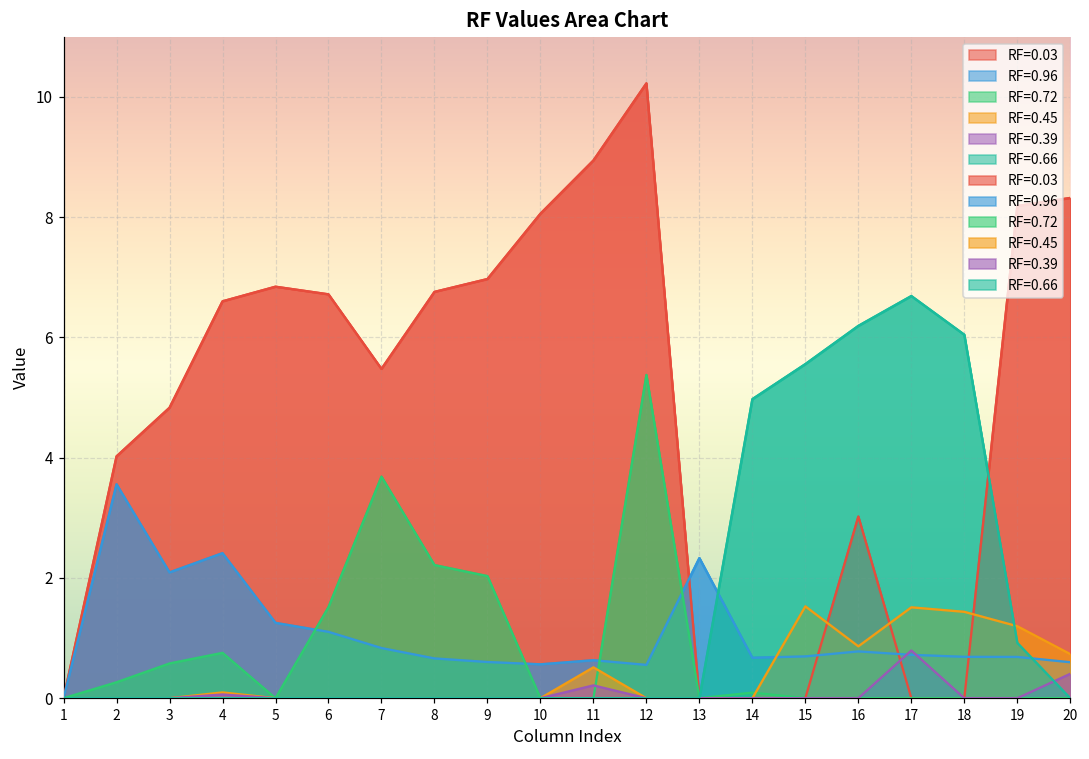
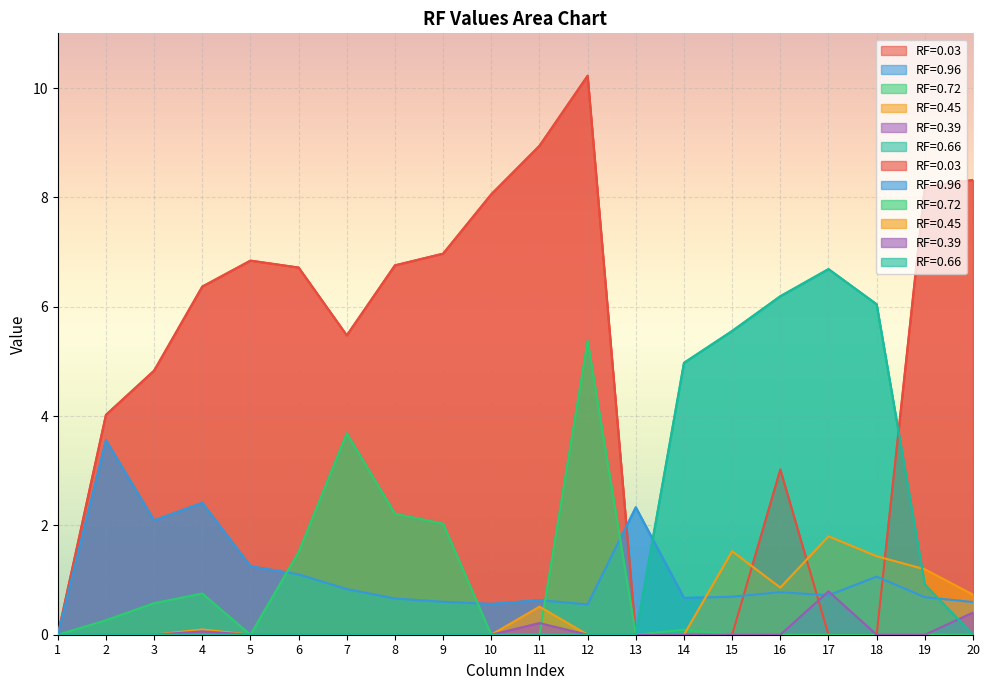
  {
    "RF=0.03": {
      "2": 4.0,
      "3": 4.8,
-     "4": 6.6,
+     "4": 6.4,
      "5": 6.8,
      "6": 6.7,
      "7": 5.5,
      "8": 6.8,
      "9": 7.0,
      "10": 8.1,
      "11": 8.9,
      "12": 10.2,
      "16": 3.0,
      "20": 8.3
    },
    "RF=0.96": {
      "2": 3.6,
      "3": 2.1,
      "4": 2.4,
      "5": 1.3,
      "6": 1.1,
      "7": 0.8,
      "8": 0.7,
      "9": 0.6,
      "10": 0.6,
      "11": 0.6,
      "12": 0.6,
      "13": 2.3,
      "14": 0.7,
      "15": 0.7,
      "16": 0.8,
      "17": 0.7,
-     "18": 0.7,
+     "18": 1.1,
      "19": 0.7,
      "20": 0.6
    },
    "RF=0.45": {
      "11": 0.5,
      "15": 1.5,
      "16": 0.9,
-     "17": 1.5,
+     "17": 1.8,
      "18": 1.4,
      "19": 1.2,
      "20": 0.7
    },
    "RF=0.39": {
      "11": 0.2,
      "17": 0.8,
      "20": 0.4
    }
  }
